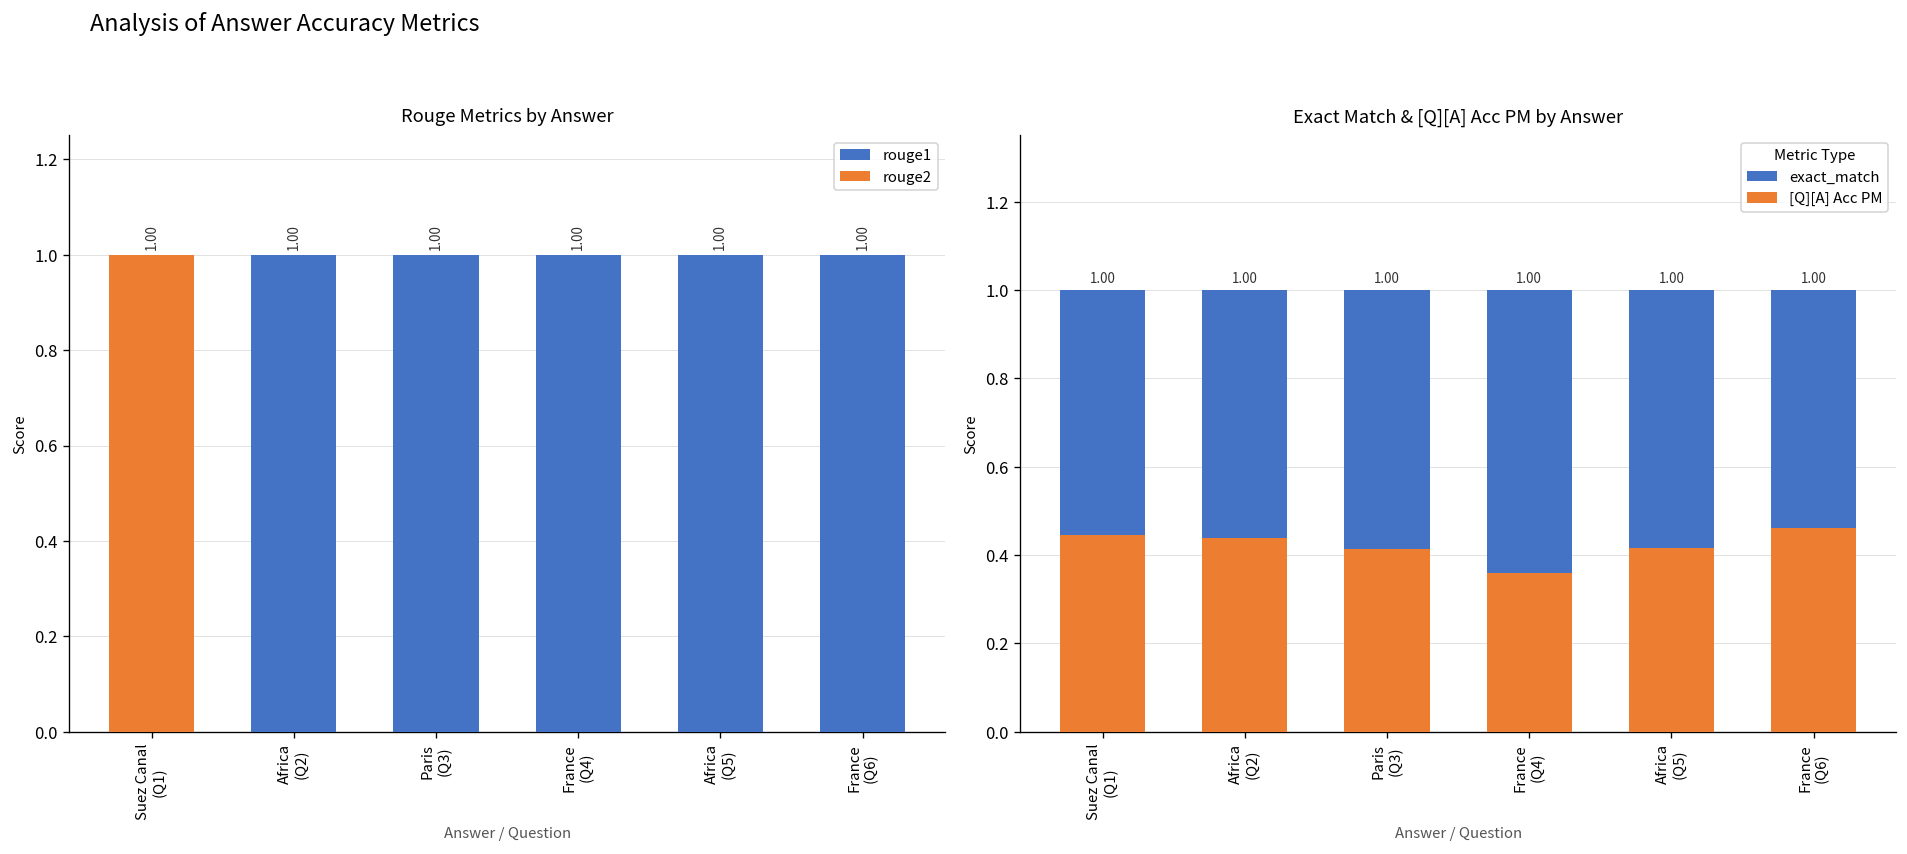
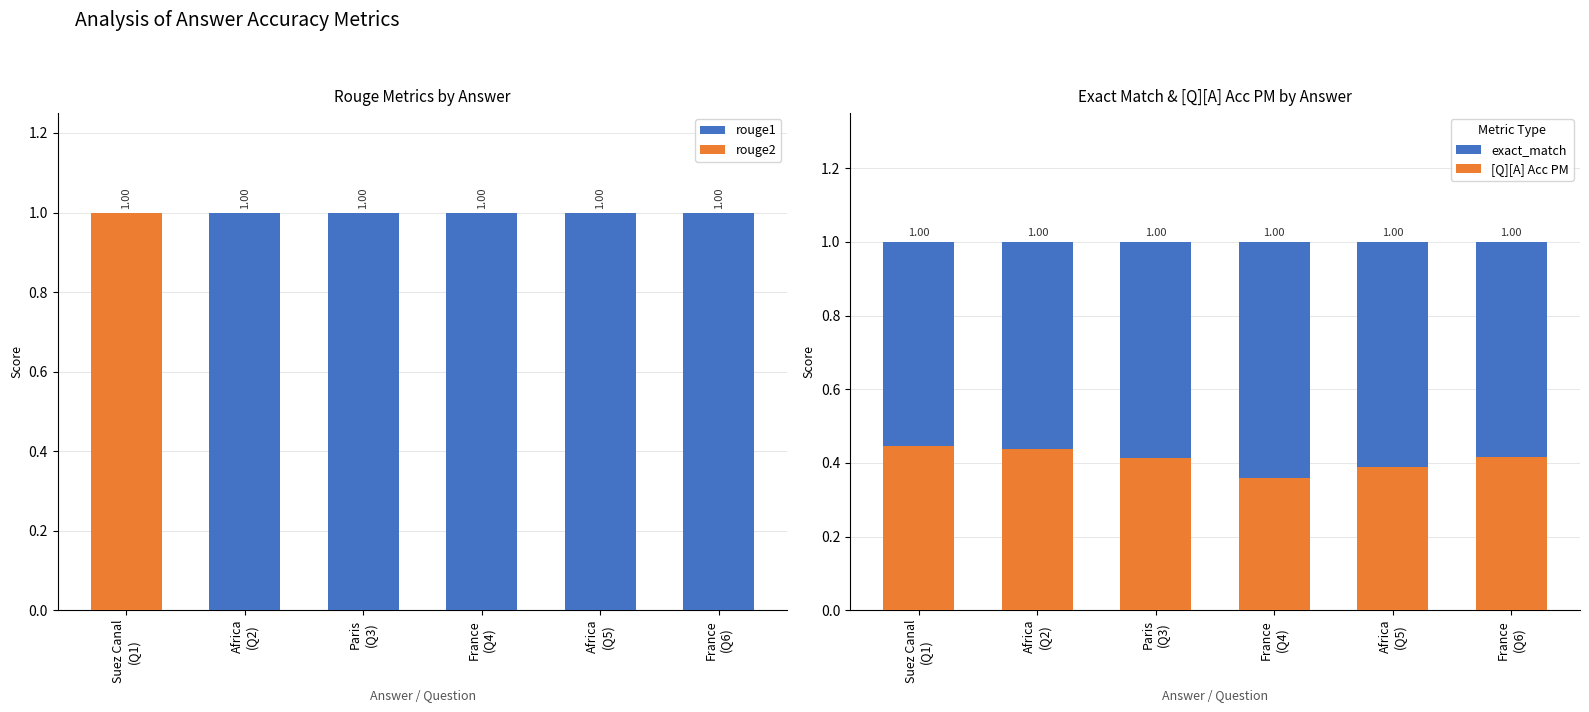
  {
    "Rouge Metrics by Answer": {
      "rouge1": {
        "Suez Canal (Q1)": 1.00,
        "Africa (Q2)": 1.00,
        "Paris (Q3)": 1.00,
        "France (Q4)": 1.00,
        "Africa (Q5)": 1.00,
        "France (Q6)": 1.00
      },
      "rouge2": {
        "Suez Canal (Q1)": 1.00
      }
    },
    "Exact Match & [Q][A] Acc PM by Answer": {
      "exact_match": {
        "Suez Canal (Q1)": 1.00,
        "Africa (Q2)": 1.00,
        "Paris (Q3)": 1.00,
        "France (Q4)": 1.00,
        "Africa (Q5)": 1.00,
        "France (Q6)": 1.00
      },
      "[Q][A] Acc PM": {
-       "Africa (Q5)": 0.42,
-       "France (Q6)": 0.46
+       "Africa (Q5)": 0.39,
+       "France (Q6)": 0.42
      }
    }
  }
